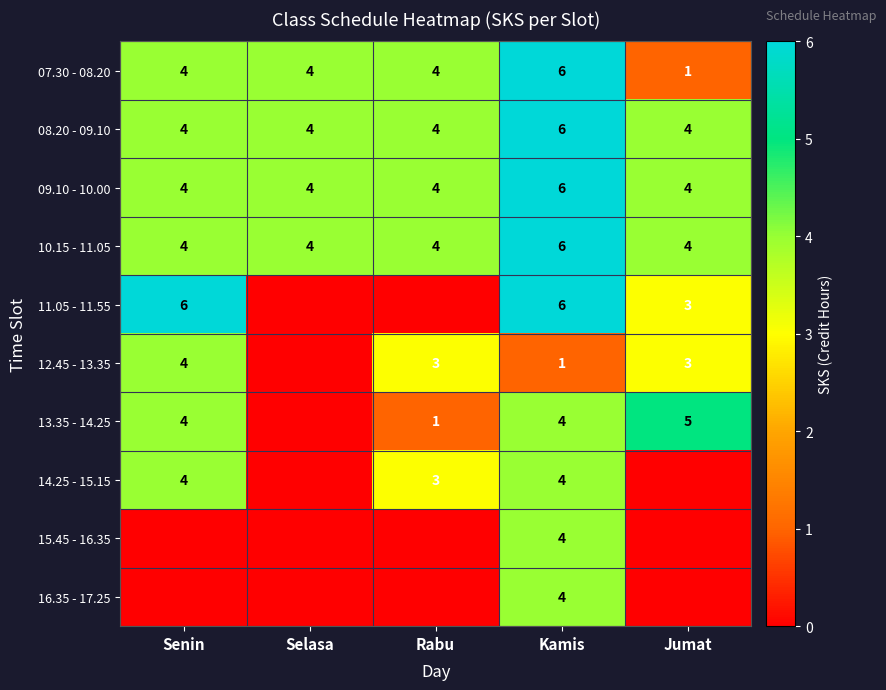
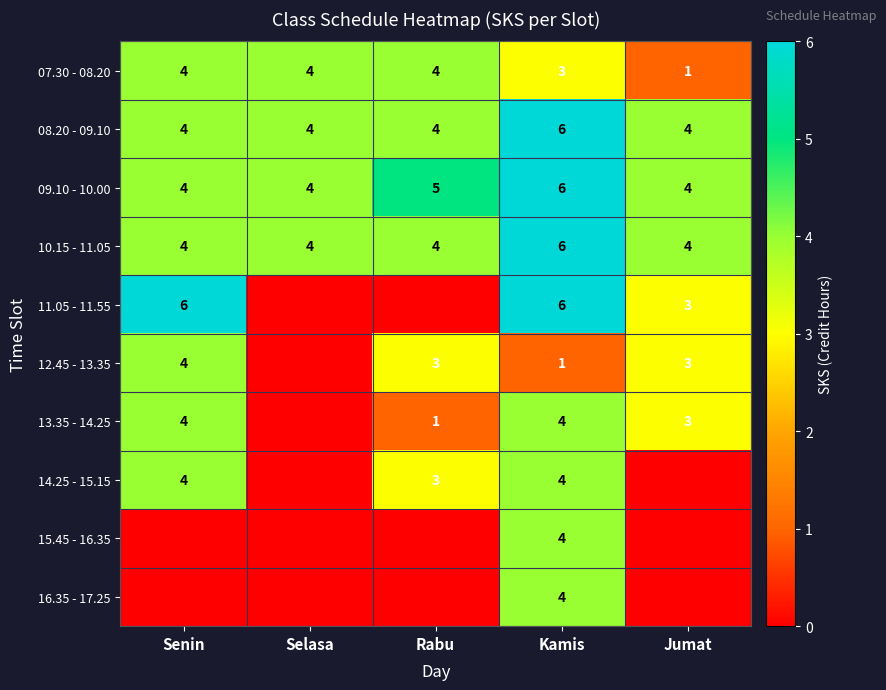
  {
    "07.30 - 08.20": {
      "Senin": 4,
      "Selasa": 4,
      "Rabu": 4,
-     "Kamis": 6,
+     "Kamis": 3,
      "Jumat": 1
    },
    "08.20 - 09.10": {
      "Senin": 4,
      "Selasa": 4,
      "Rabu": 4,
      "Kamis": 6,
      "Jumat": 4
    },
    "09.10 - 10.00": {
      "Senin": 4,
      "Selasa": 4,
-     "Rabu": 4,
+     "Rabu": 5,
      "Kamis": 6,
      "Jumat": 4
    },
    "10.15 - 11.05": {
      "Senin": 4,
      "Selasa": 4,
      "Rabu": 4,
      "Kamis": 6,
      "Jumat": 4
    },
    "11.05 - 11.55": {
      "Senin": 6,
      "Kamis": 6,
      "Jumat": 3
    },
    "12.45 - 13.35": {
      "Senin": 4,
      "Rabu": 3,
      "Kamis": 1,
      "Jumat": 3
    },
    "13.35 - 14.25": {
      "Senin": 4,
      "Rabu": 1,
      "Kamis": 4,
-     "Jumat": 5
+     "Jumat": 3
    },
    "14.25 - 15.15": {
      "Senin": 4,
      "Rabu": 3,
      "Kamis": 4
    },
    "15.45 - 16.35": {
      "Kamis": 4
    },
    "16.35 - 17.25": {
      "Kamis": 4
    }
  }
